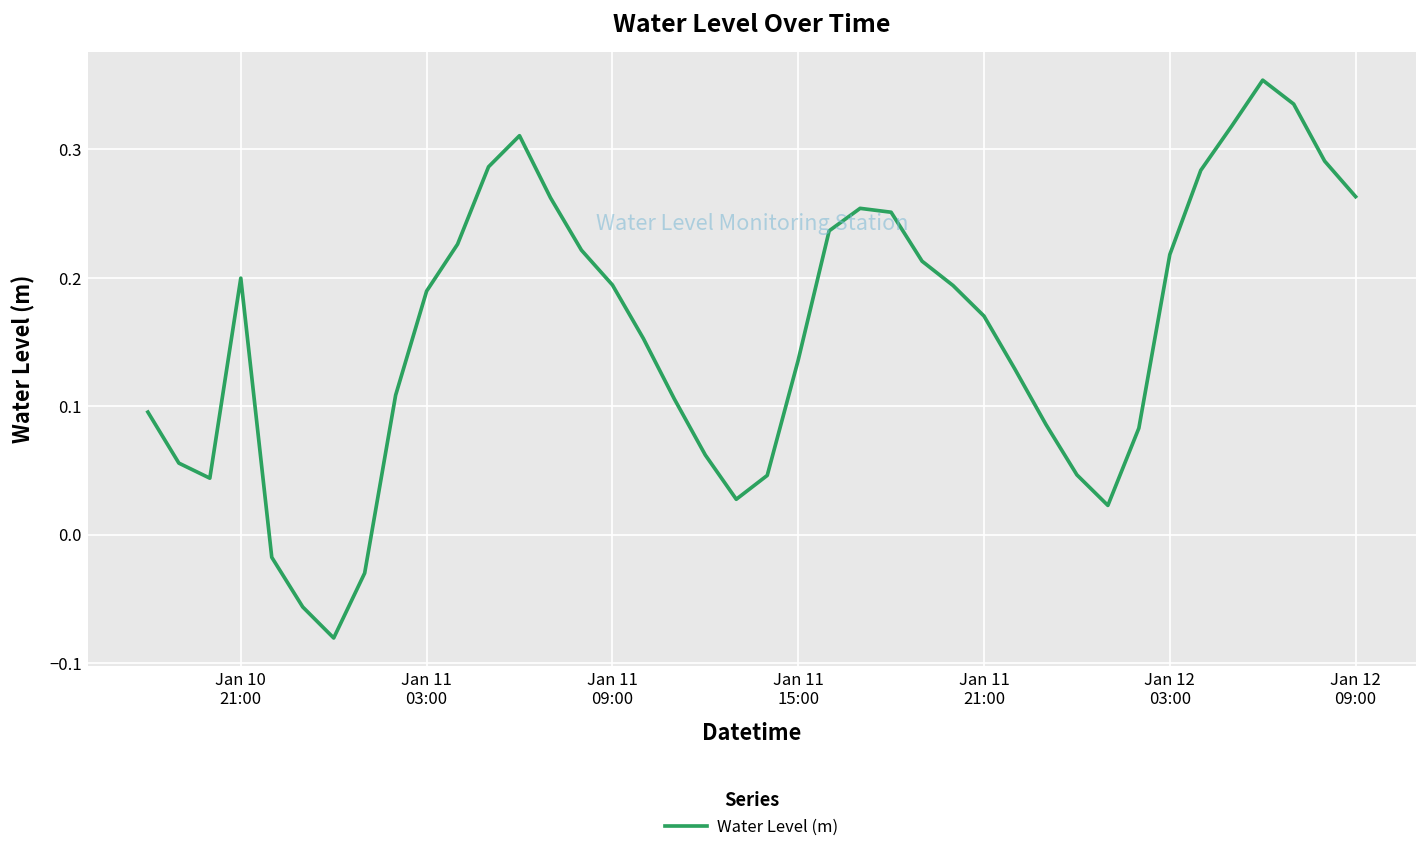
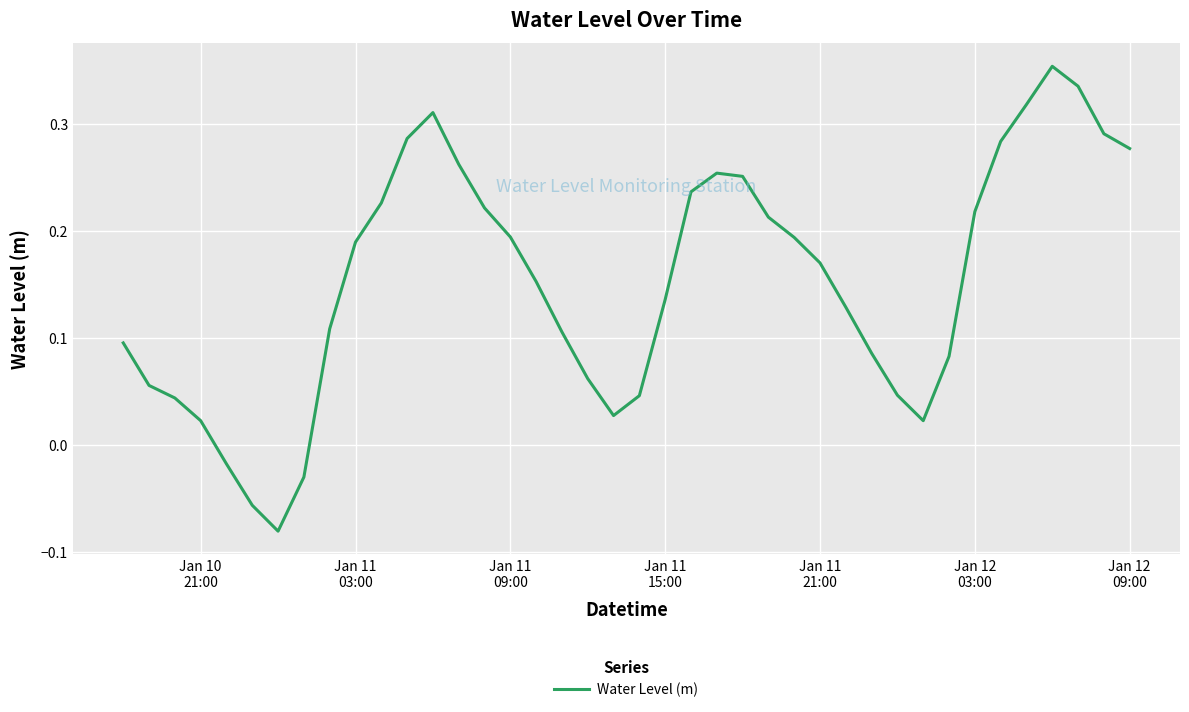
  {
-   "Jan 10 21:00": 0.200,
+   "Jan 10 21:00": 0.023,
    "Jan 11 03:00": 0.190,
    "Jan 11 09:00": 0.195,
    "Jan 11 15:00": 0.136,
    "Jan 11 21:00": 0.170,
    "Jan 12 03:00": 0.218,
-   "Jan 12 09:00": 0.263
+   "Jan 12 09:00": 0.277
  }
